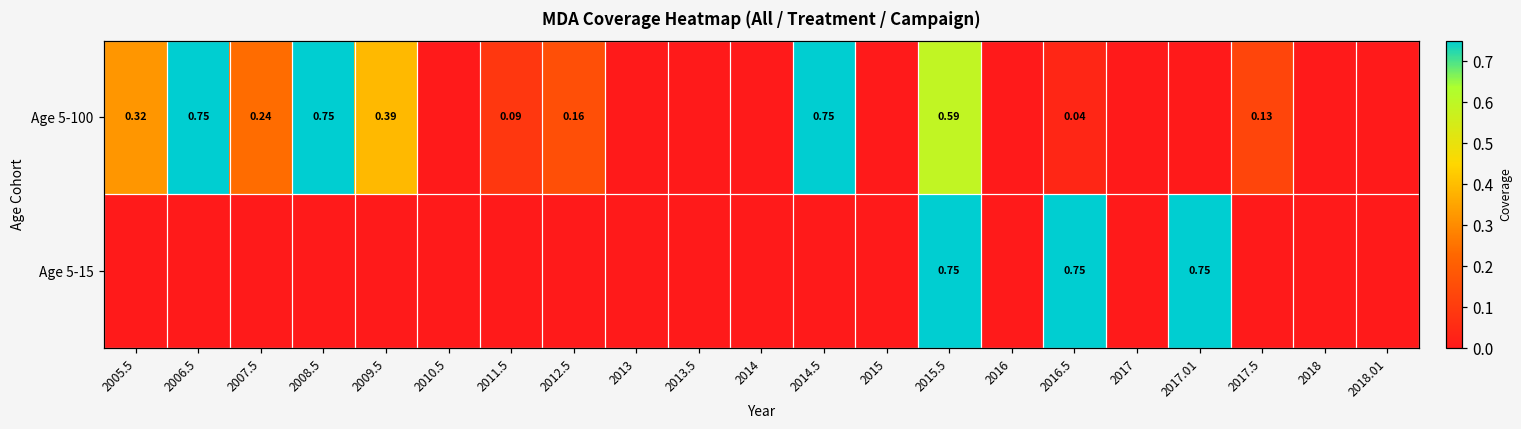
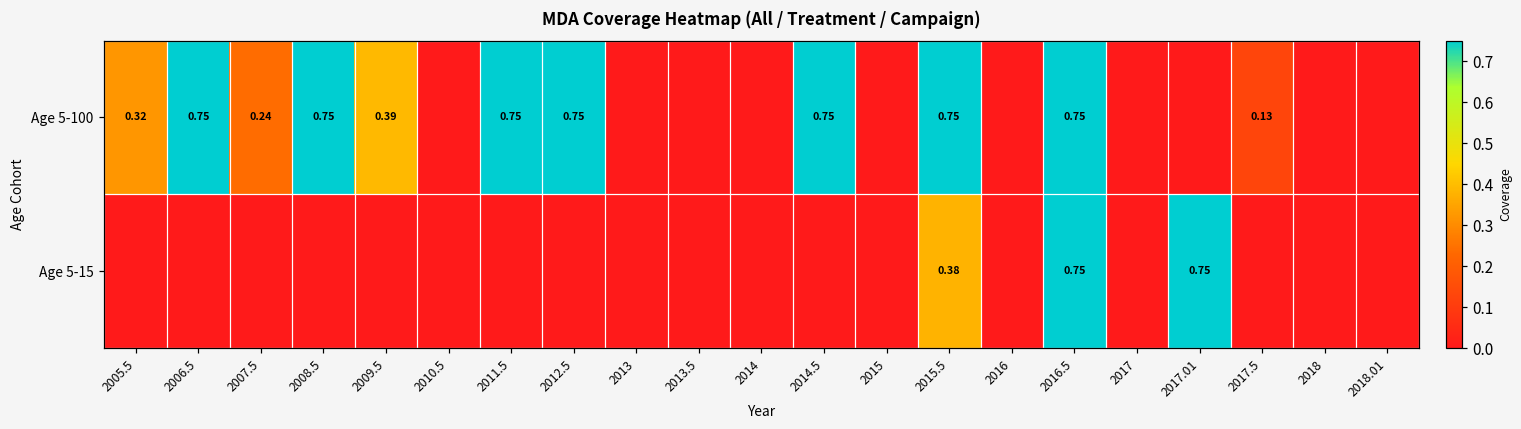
  {
    "Age 5-100": {
      "2005.5": 0.32,
      "2006.5": 0.75,
      "2007.5": 0.24,
      "2008.5": 0.75,
      "2009.5": 0.39,
-     "2011.5": 0.09,
-     "2012.5": 0.16,
+     "2011.5": 0.75,
+     "2012.5": 0.75,
      "2014.5": 0.75,
-     "2015.5": 0.59,
-     "2016.5": 0.04,
+     "2015.5": 0.75,
+     "2016.5": 0.75,
      "2017.5": 0.13
    },
    "Age 5-15": {
-     "2015.5": 0.75,
+     "2015.5": 0.38,
      "2016.5": 0.75,
      "2017.01": 0.75
    }
  }
